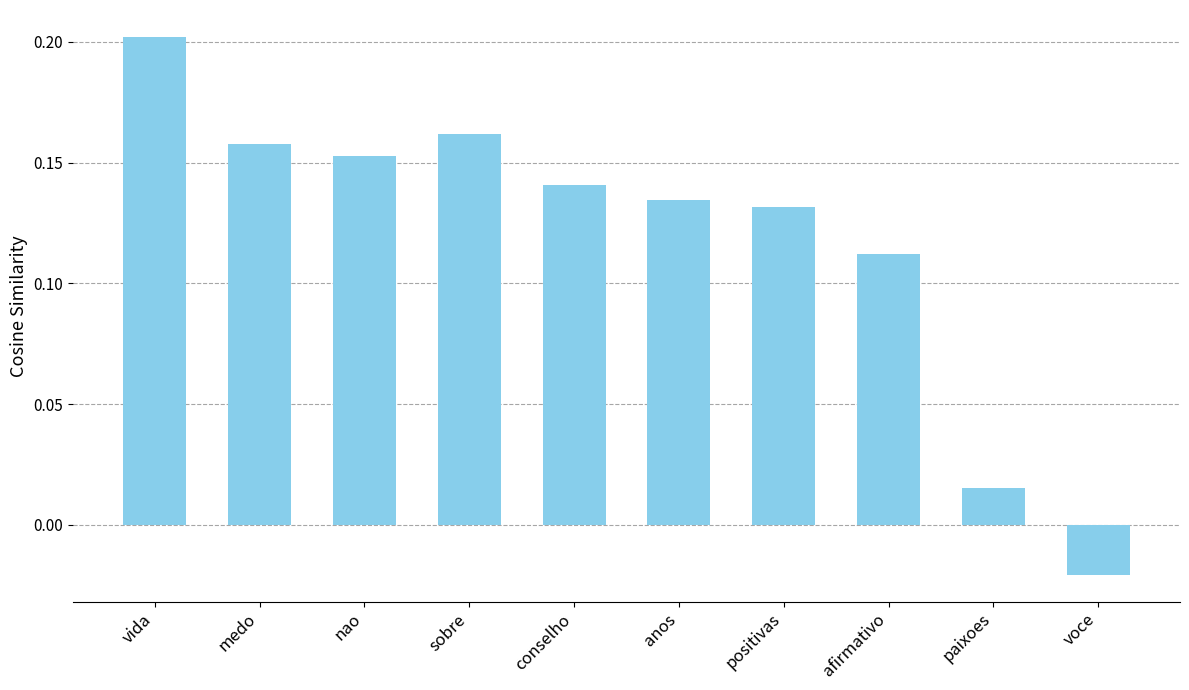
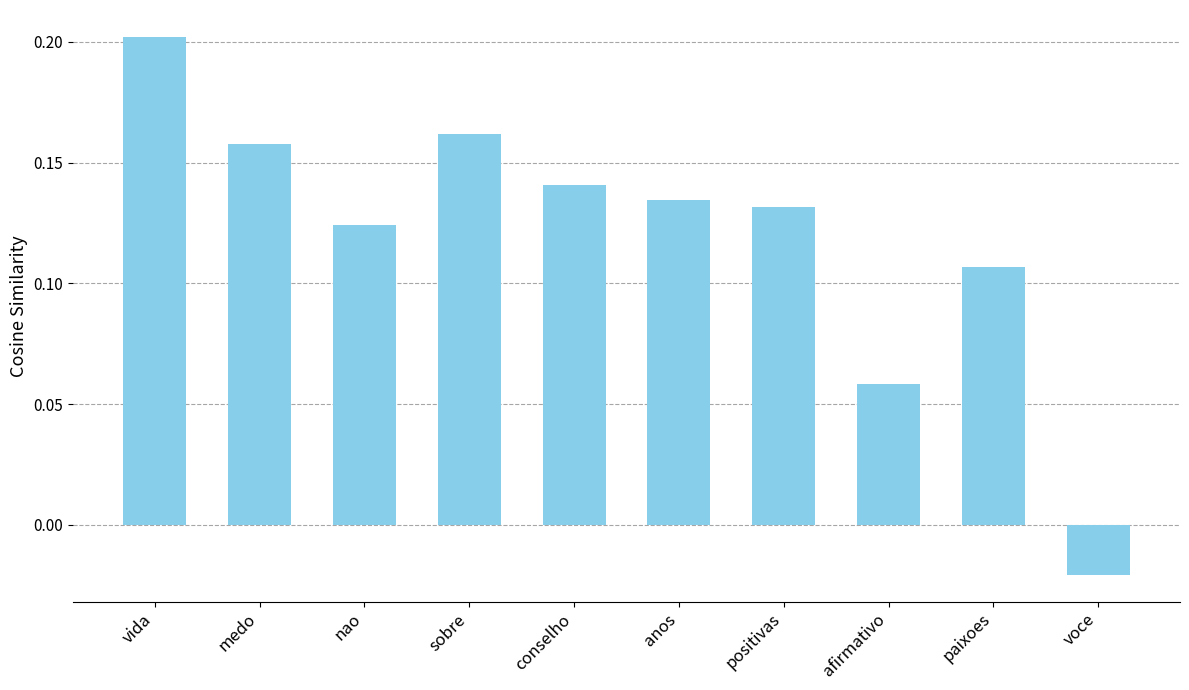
  {
    "vida": 0.202,
    "medo": 0.158,
-   "nao": 0.153,
+   "nao": 0.124,
    "sobre": 0.162,
    "conselho": 0.141,
    "anos": 0.135,
    "positivas": 0.131,
-   "afirmativo": 0.112,
-   "paixoes": 0.015,
+   "afirmativo": 0.059,
+   "paixoes": 0.107,
    "voce": -0.021
  }
